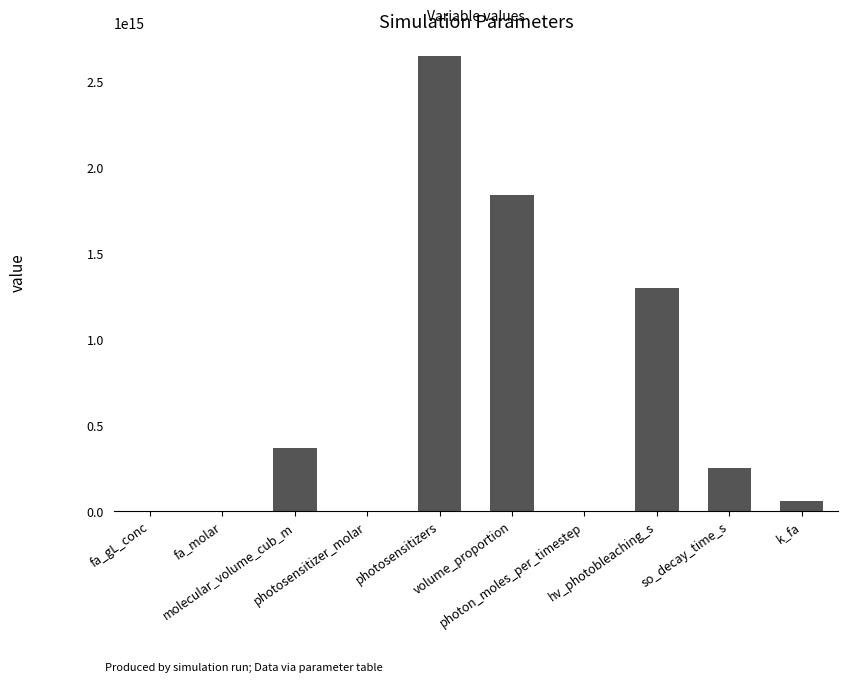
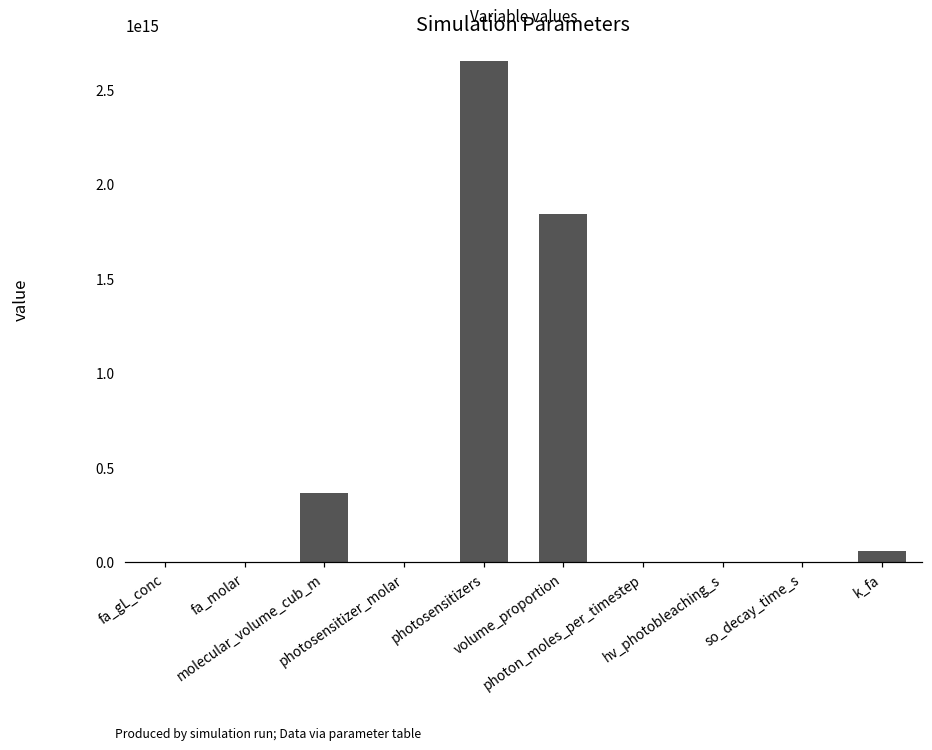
  {
    "molecular_volume_cub_m": 370000000000000,
    "photosensitizers": 2650000000000000,
    "volume_proportion": 1840000000000000,
-   "hv_photobleaching_s": 1300000000000000,
-   "so_decay_time_s": 250000000000000,
+   "hv_photobleaching_s": 0,
+   "so_decay_time_s": 0,
    "k_fa": 60000000000000
  }
